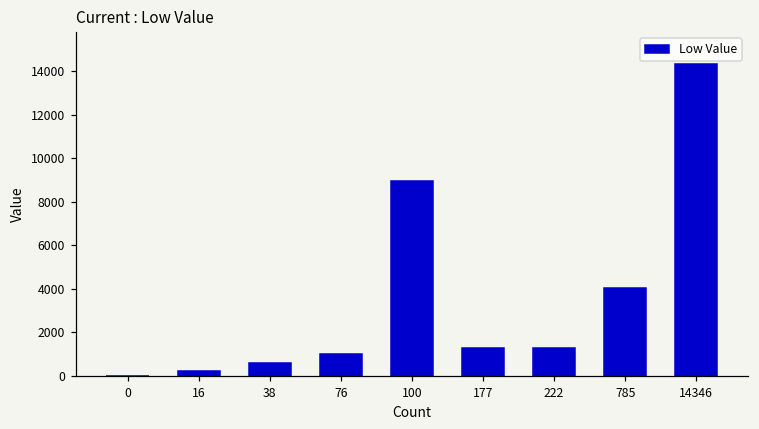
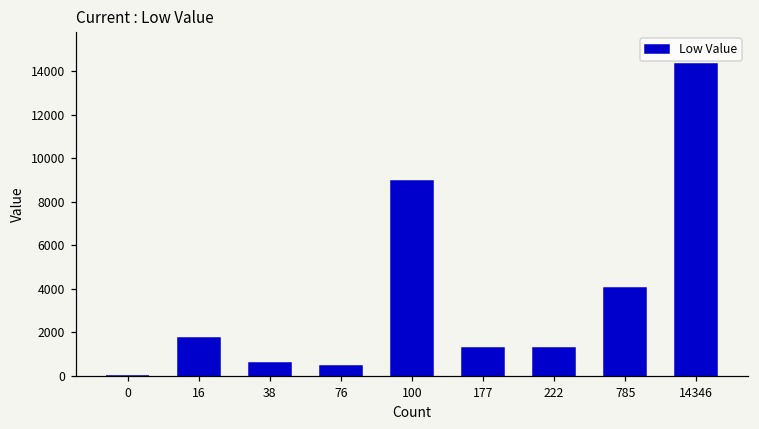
  {
    "0": 0,
-   "16": 200,
+   "16": 1700,
    "38": 600,
-   "76": 1000,
+   "76": 500,
    "100": 8900,
    "177": 1300,
    "222": 1300,
    "785": 4000,
    "14346": 14300
  }
